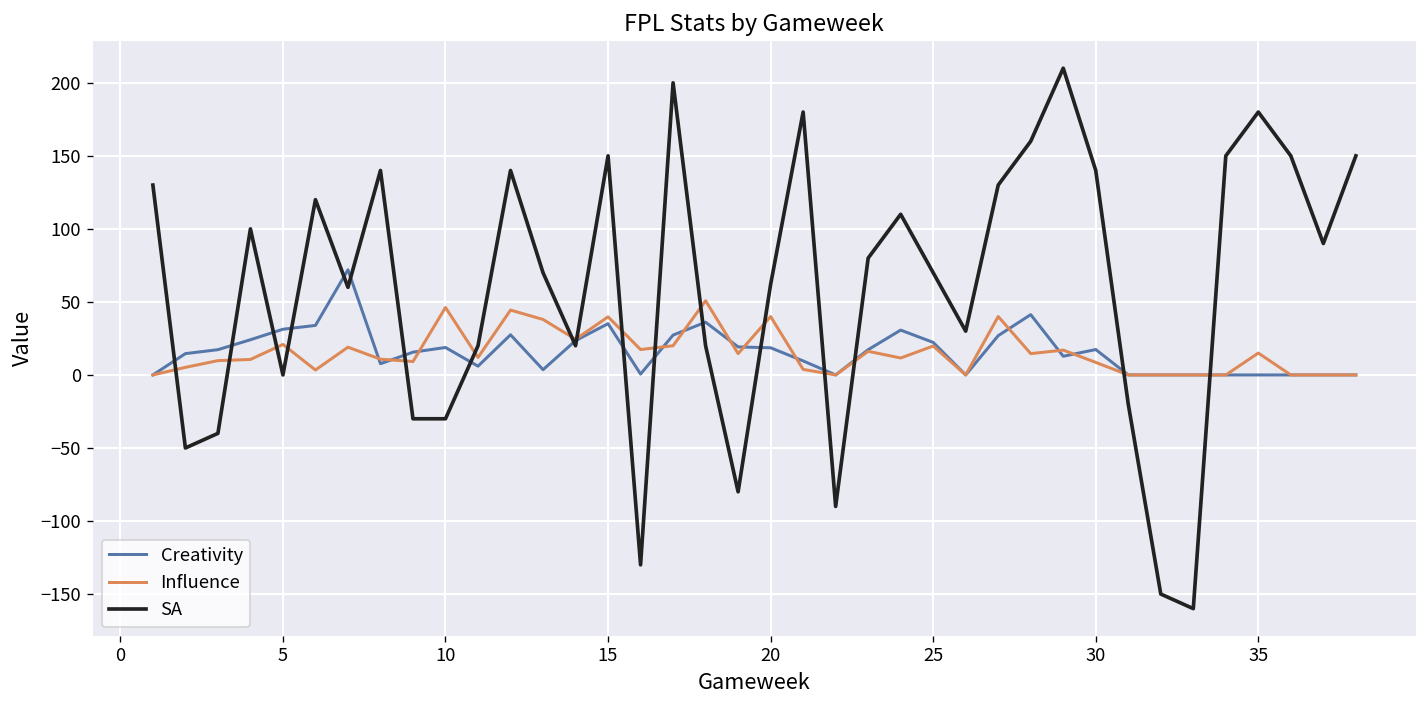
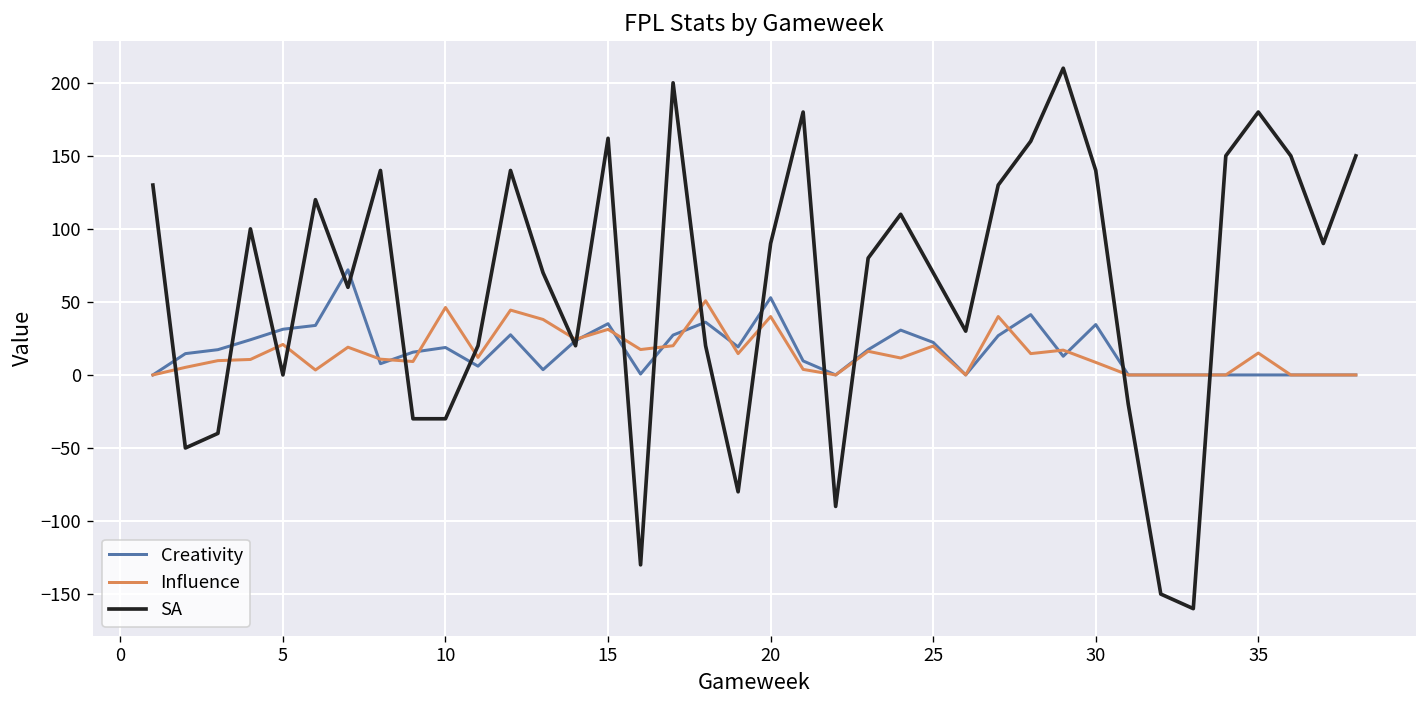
  {
    "Creativity": {
      "5": 31,
      "10": 19,
      "15": 35,
-     "20": 19,
+     "20": 53,
      "25": 22,
-     "30": 17,
+     "30": 35,
      "35": 0
    },
    "Influence": {
      "5": 21,
      "10": 46,
-     "15": 40,
+     "15": 31,
      "20": 40,
      "25": 20,
      "30": 9,
      "35": 15
    },
    "SA": {
      "5": 0,
      "10": -30,
-     "15": 150,
-     "20": 62,
+     "15": 162,
+     "20": 90,
      "25": 70,
      "30": 140,
      "35": 180
    }
  }
